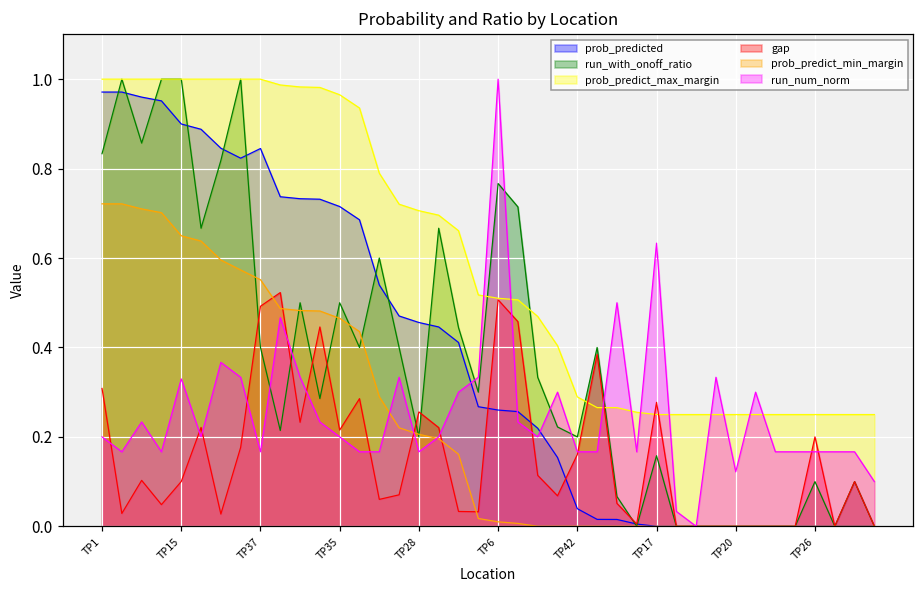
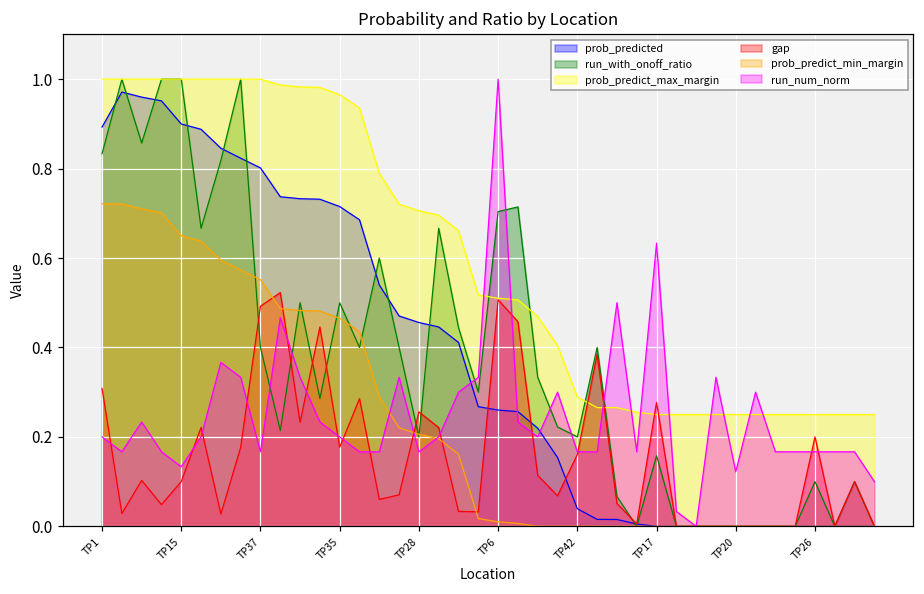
  {
    "prob_predicted": {
-     "TP1": 0.97,
+     "TP1": 0.89,
      "TP15": 0.90,
-     "TP37": 0.84,
+     "TP37": 0.80,
      "TP35": 0.72,
      "TP28": 0.46,
      "TP6": 0.26,
      "TP42": 0.04
    },
    "run_with_onoff_ratio": {
      "TP1": 0.83,
      "TP37": 0.40,
      "TP35": 0.50,
-     "TP6": 0.77,
+     "TP6": 0.70,
      "TP42": 0.20,
      "TP17": 0.16,
      "TP26": 0.10
    },
    "gap": {
      "TP1": 0.31,
      "TP15": 0.10,
      "TP37": 0.49,
-     "TP35": 0.22,
+     "TP35": 0.18,
      "TP28": 0.26,
      "TP17": 0.28,
      "TP26": 0.20
    },
    "run_num_norm": {
      "TP1": 0.20,
-     "TP15": 0.33,
+     "TP15": 0.13,
      "TP37": 0.17,
      "TP35": 0.20,
      "TP28": 0.17,
      "TP6": 1.00,
      "TP17": 0.63,
      "TP20": 0.12,
      "TP26": 0.17
    }
  }
